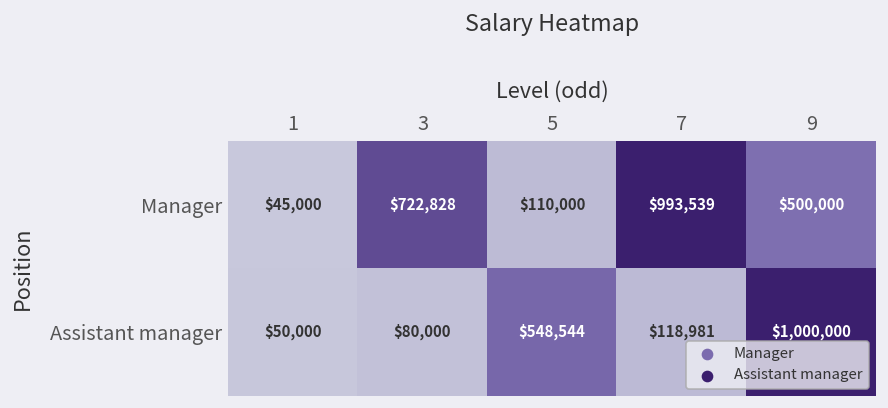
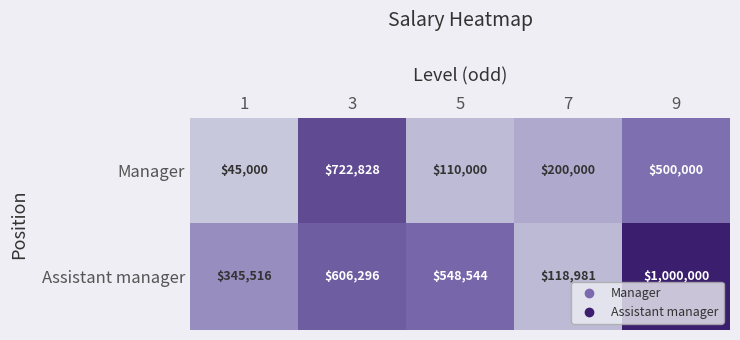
  {
    "Manager": {
      "1": "$45,000",
      "3": "$722,828",
      "5": "$110,000",
-     "7": "$993,539",
+     "7": "$200,000",
      "9": "$500,000"
    },
    "Assistant manager": {
-     "1": "$50,000",
-     "3": "$80,000",
+     "1": "$345,516",
+     "3": "$606,296",
      "5": "$548,544"
    }
  }
